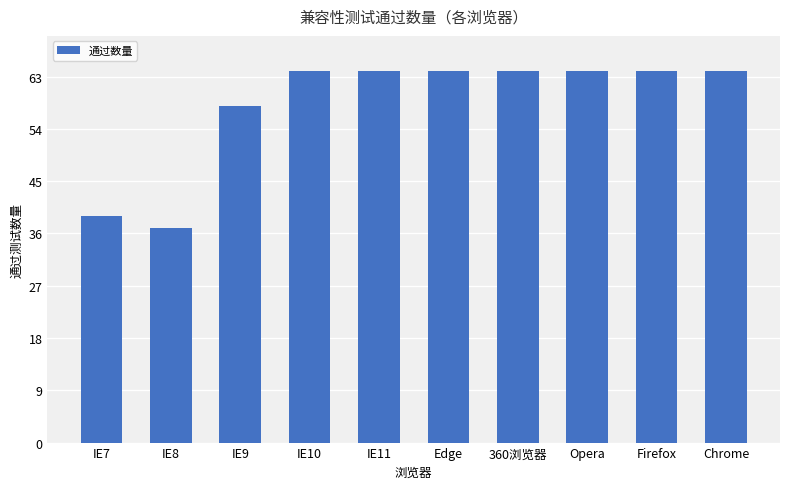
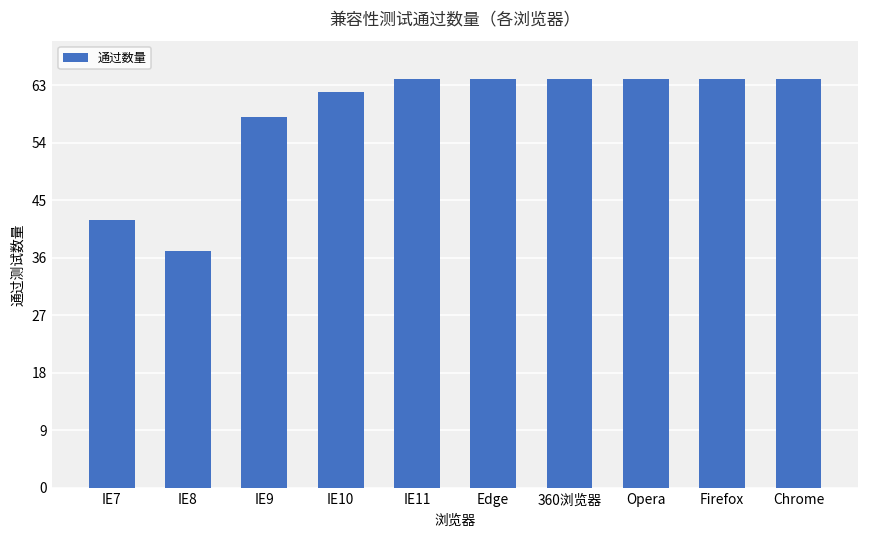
  {
-   "IE7": 39,
+   "IE7": 42,
    "IE8": 37,
    "IE9": 58,
-   "IE10": 64,
+   "IE10": 62,
    "IE11": 64,
    "Edge": 64,
    "360浏览器": 64,
    "Opera": 64,
    "Firefox": 64,
    "Chrome": 64
  }
